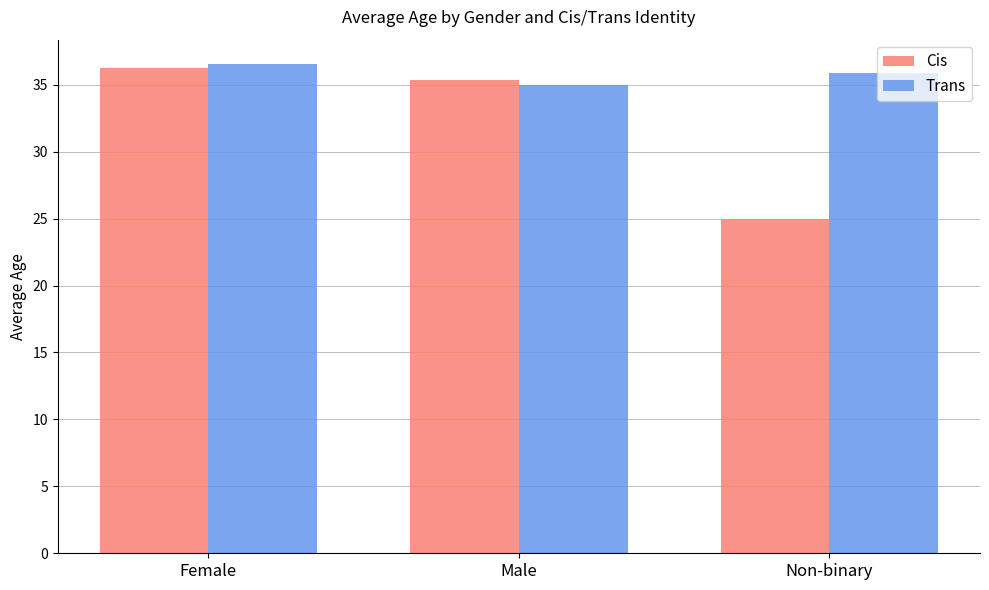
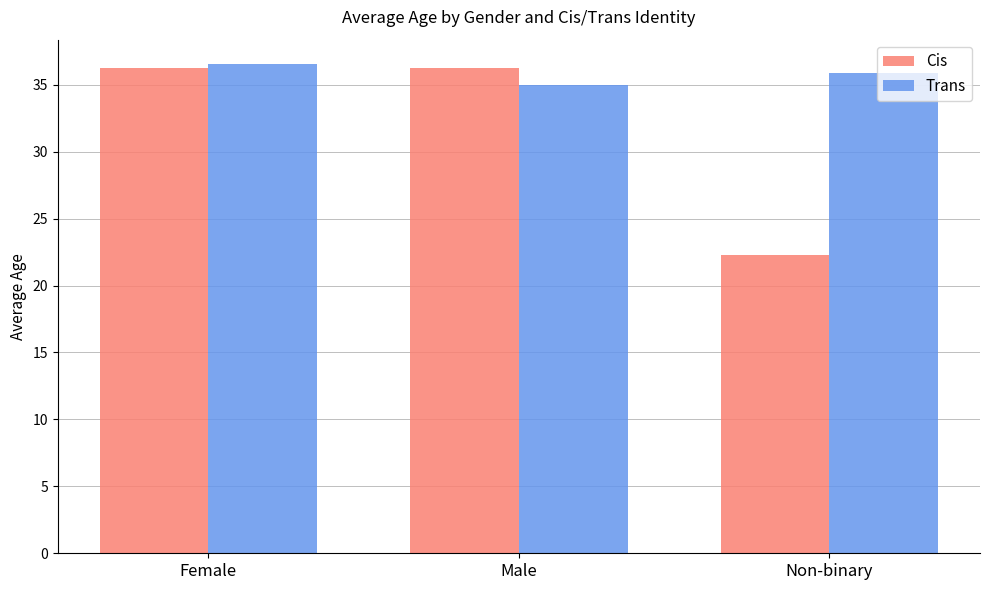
  {
    "Cis": {
      "Female": 36.2,
-     "Male": 35.3,
-     "Non-binary": 25.0
+     "Male": 36.2,
+     "Non-binary": 22.3
    },
    "Trans": {
      "Female": 36.5,
      "Male": 35.0
    }
  }
